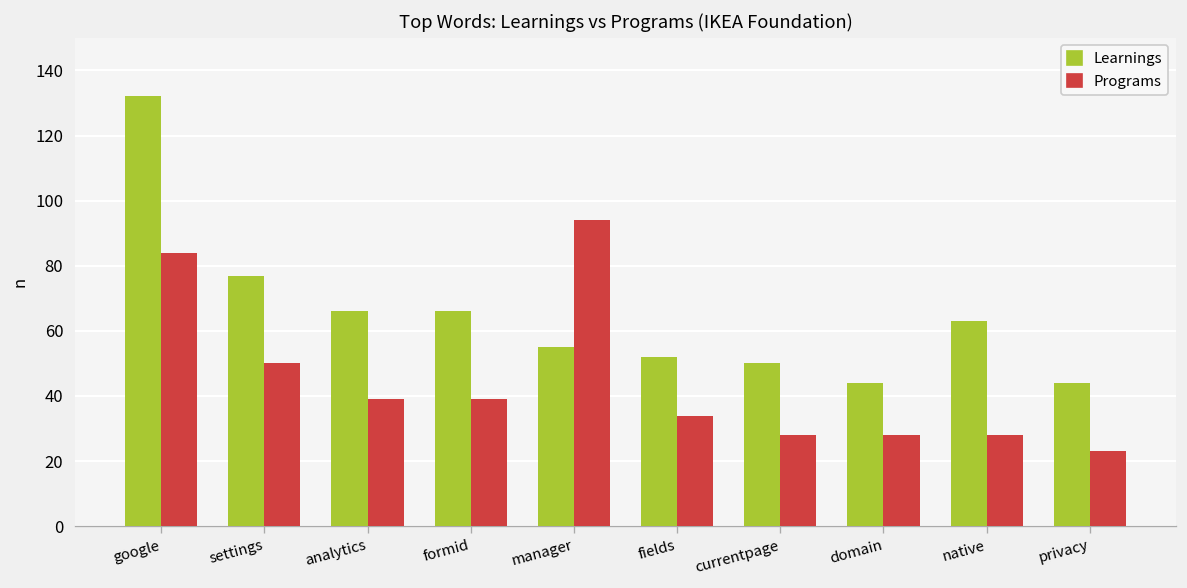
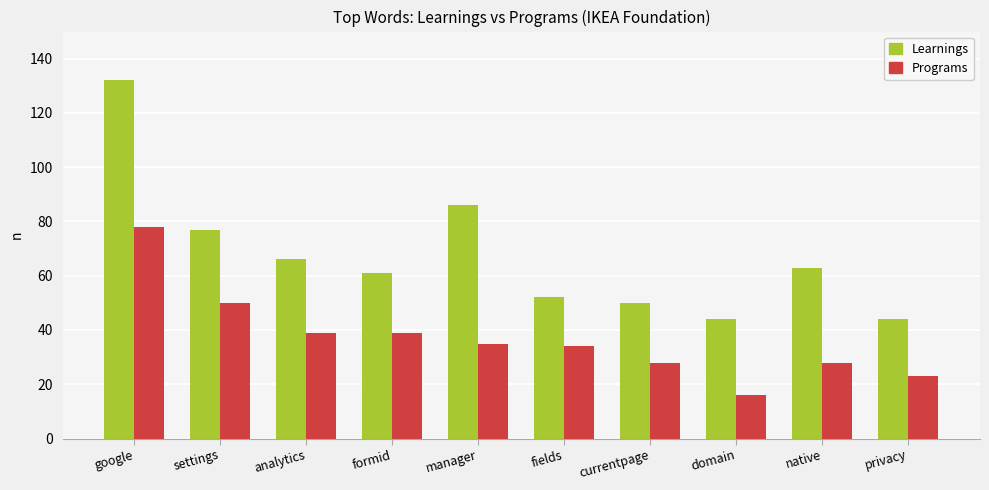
  {
    "Learnings": {
      "google": 132,
      "settings": 77,
      "analytics": 66,
-     "formid": 66,
-     "manager": 55,
+     "formid": 61,
+     "manager": 86,
      "fields": 52,
      "currentpage": 50,
      "domain": 44,
      "native": 63,
      "privacy": 44
    },
    "Programs": {
-     "google": 84,
+     "google": 78,
      "settings": 50,
      "analytics": 39,
      "formid": 39,
-     "manager": 94,
+     "manager": 35,
      "fields": 34,
      "currentpage": 28,
-     "domain": 28,
+     "domain": 16,
      "native": 28,
      "privacy": 23
    }
  }
